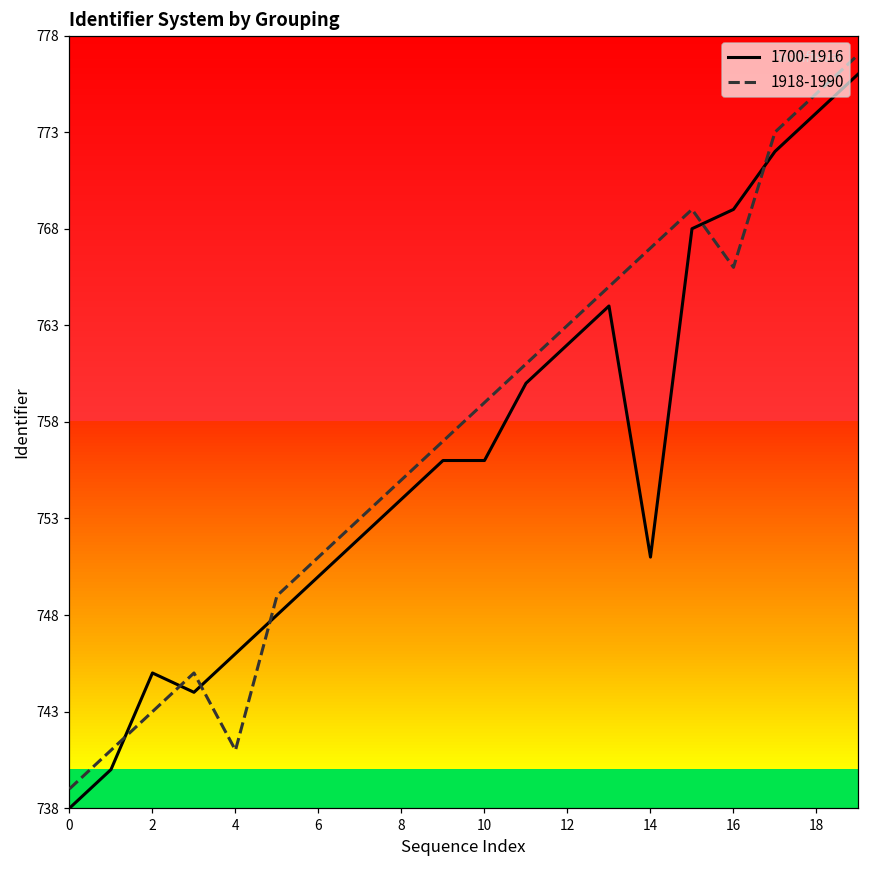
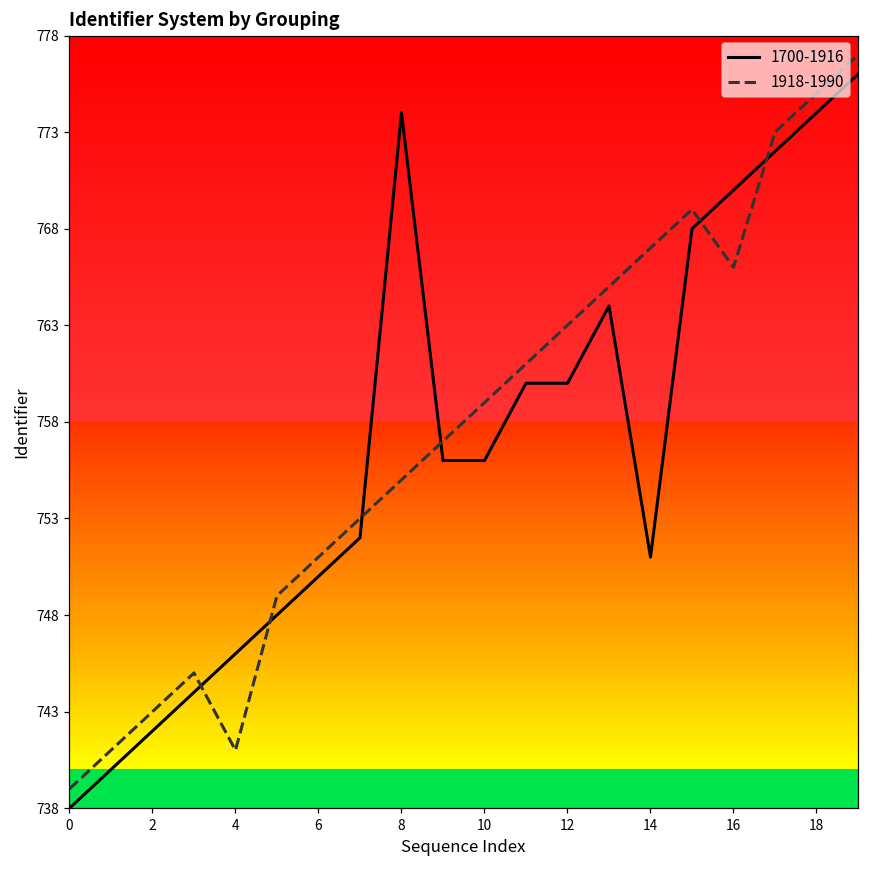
  {
    "1700-1916": {
      "0": 738,
-     "2": 745,
+     "2": 742,
      "4": 746,
      "6": 750,
-     "8": 754,
+     "8": 774,
      "10": 756,
-     "12": 762,
+     "12": 760,
      "14": 751,
-     "16": 769,
+     "16": 770,
      "18": 774
    },
    "1918-1990": {
      "0": 739,
      "2": 743,
      "4": 741,
      "6": 751,
      "8": 755,
      "10": 759,
      "12": 763,
      "14": 767,
      "16": 766
    }
  }
